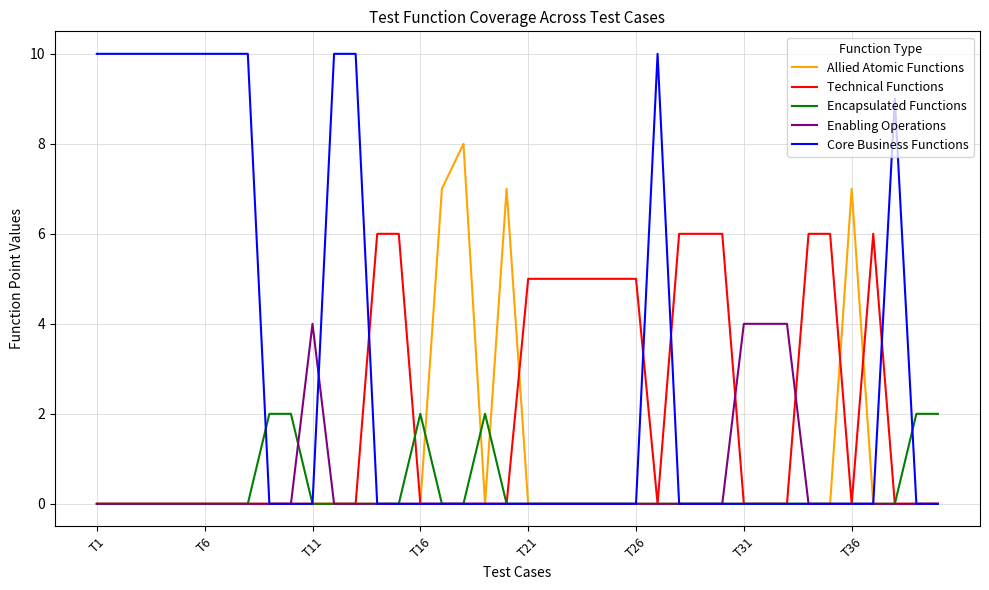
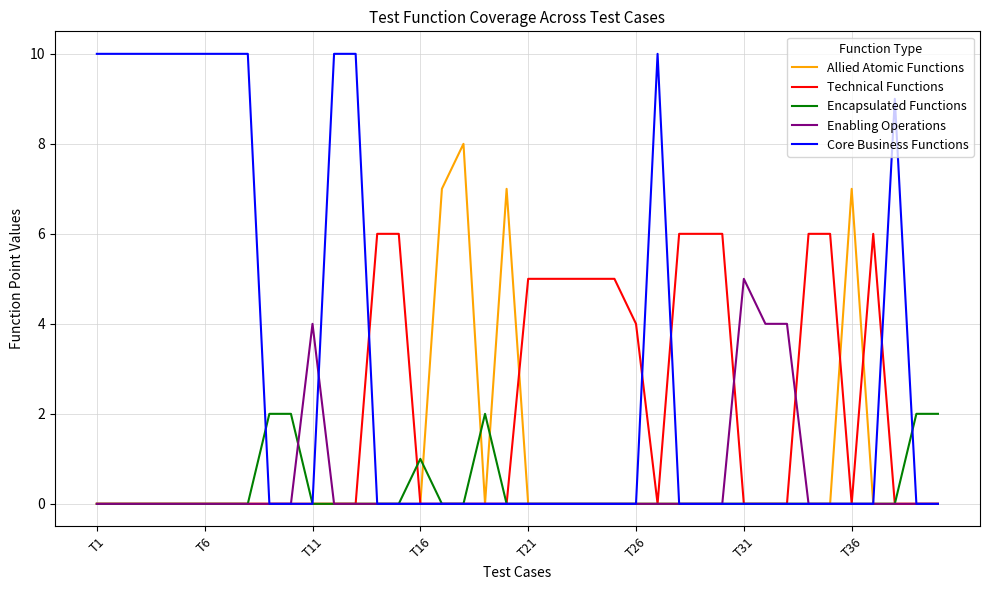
  {
    "Allied Atomic Functions": {
      "T36": 7
    },
    "Technical Functions": {
      "T21": 5,
-     "T26": 5
+     "T26": 4
    },
    "Encapsulated Functions": {
-     "T16": 2
+     "T16": 1
    },
    "Enabling Operations": {
      "T11": 4,
-     "T31": 4
+     "T31": 5
    },
    "Core Business Functions": {
      "T1": 10,
      "T6": 10
    }
  }
